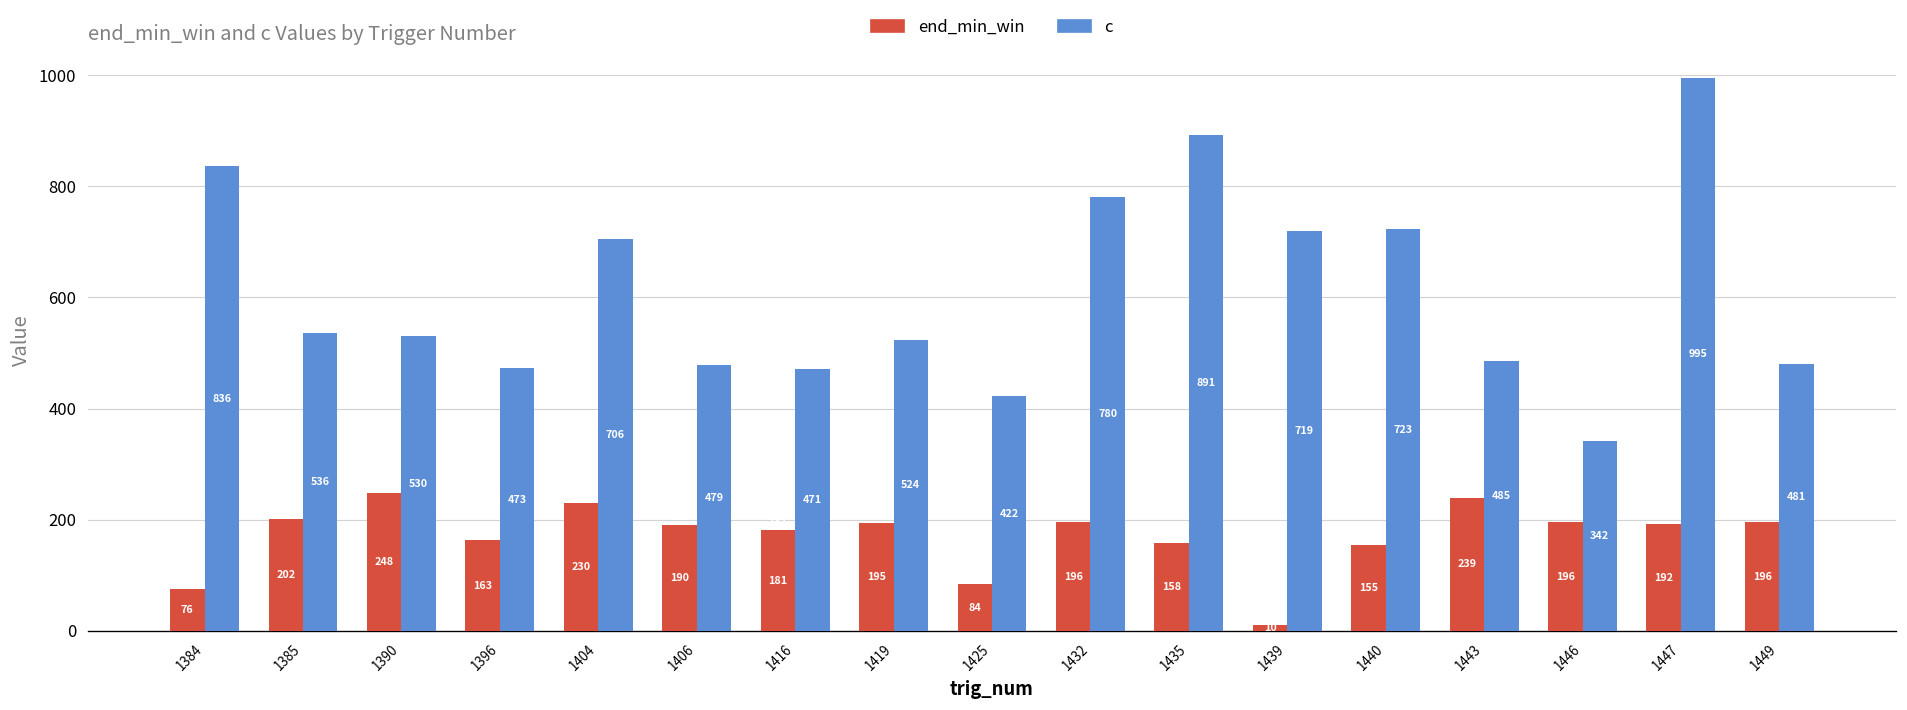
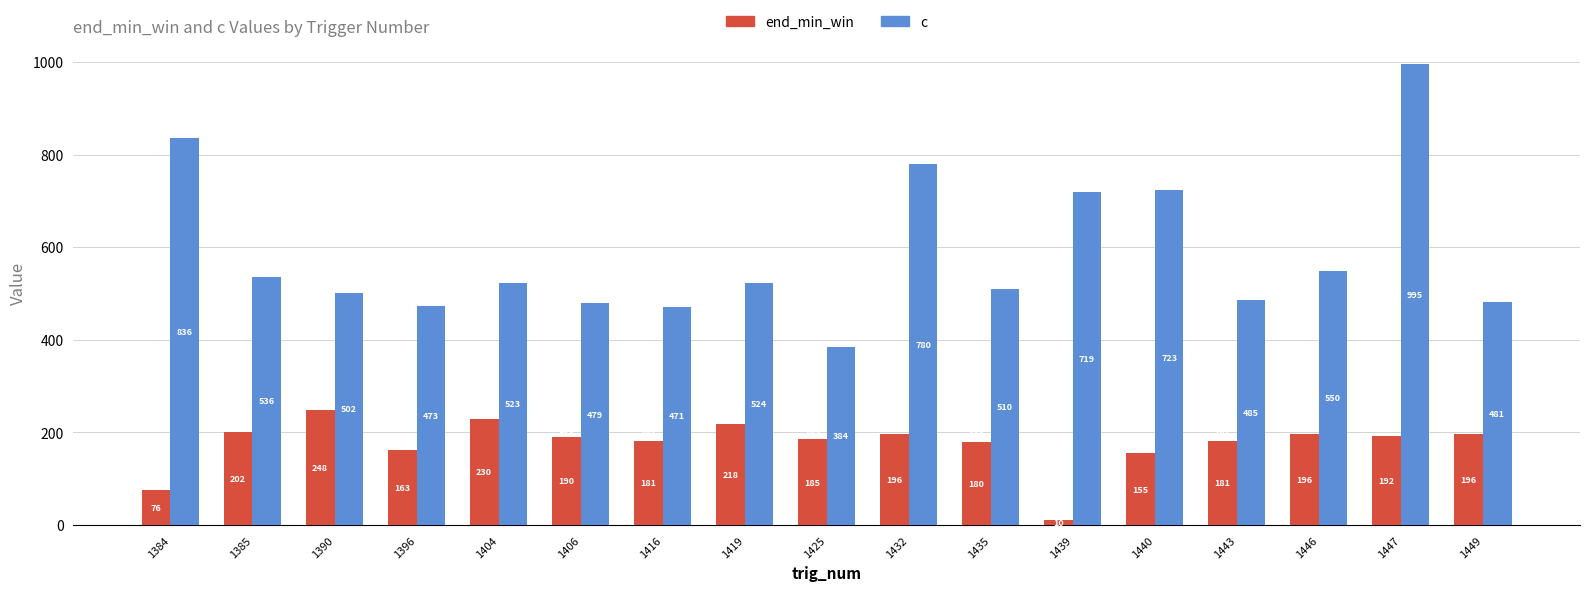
  {
    "end_min_win": {
      "1384": 76,
      "1385": 202,
      "1390": 248,
      "1396": 163,
      "1404": 230,
      "1406": 190,
      "1416": 181,
-     "1419": 195,
-     "1425": 84,
+     "1419": 218,
+     "1425": 185,
      "1432": 196,
-     "1435": 158,
+     "1435": 180,
      "1440": 155,
-     "1443": 239,
+     "1443": 181,
      "1446": 196,
      "1447": 192,
      "1449": 196
    },
    "c": {
      "1384": 836,
      "1385": 536,
-     "1390": 530,
+     "1390": 502,
      "1396": 473,
-     "1404": 706,
+     "1404": 523,
      "1406": 479,
      "1416": 471,
      "1419": 524,
-     "1425": 422,
+     "1425": 384,
      "1432": 780,
-     "1435": 891,
+     "1435": 510,
      "1439": 719,
      "1440": 723,
      "1443": 485,
-     "1446": 342,
+     "1446": 550,
      "1447": 995,
      "1449": 481
    }
  }
